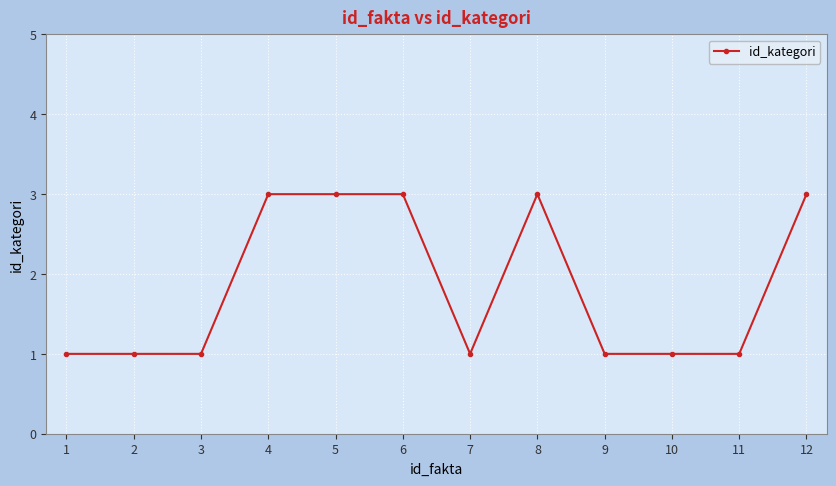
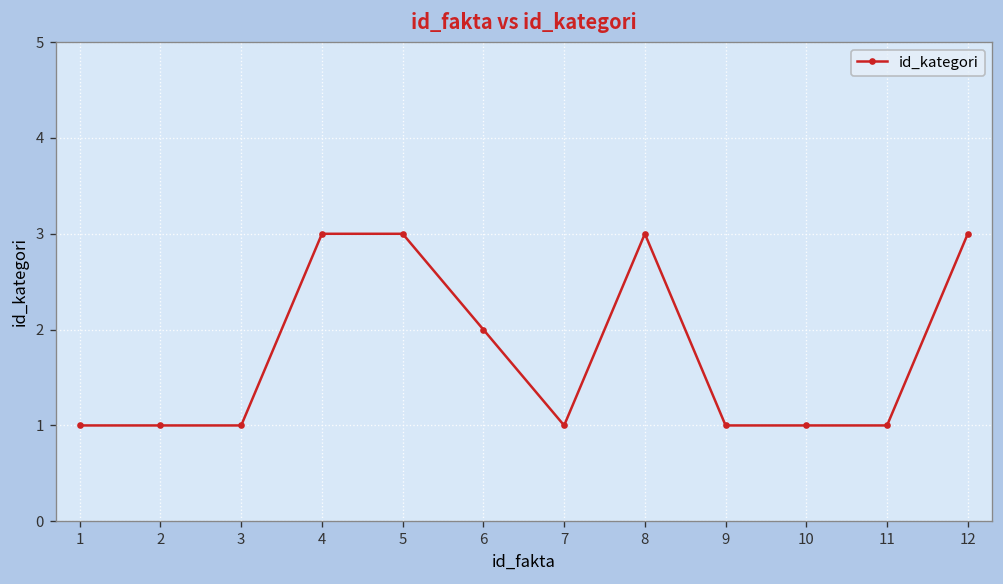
  {
    "1": 1,
    "2": 1,
    "3": 1,
    "4": 3,
    "5": 3,
-   "6": 3,
+   "6": 2,
    "7": 1,
    "8": 3,
    "9": 1,
    "10": 1,
    "11": 1,
    "12": 3
  }
